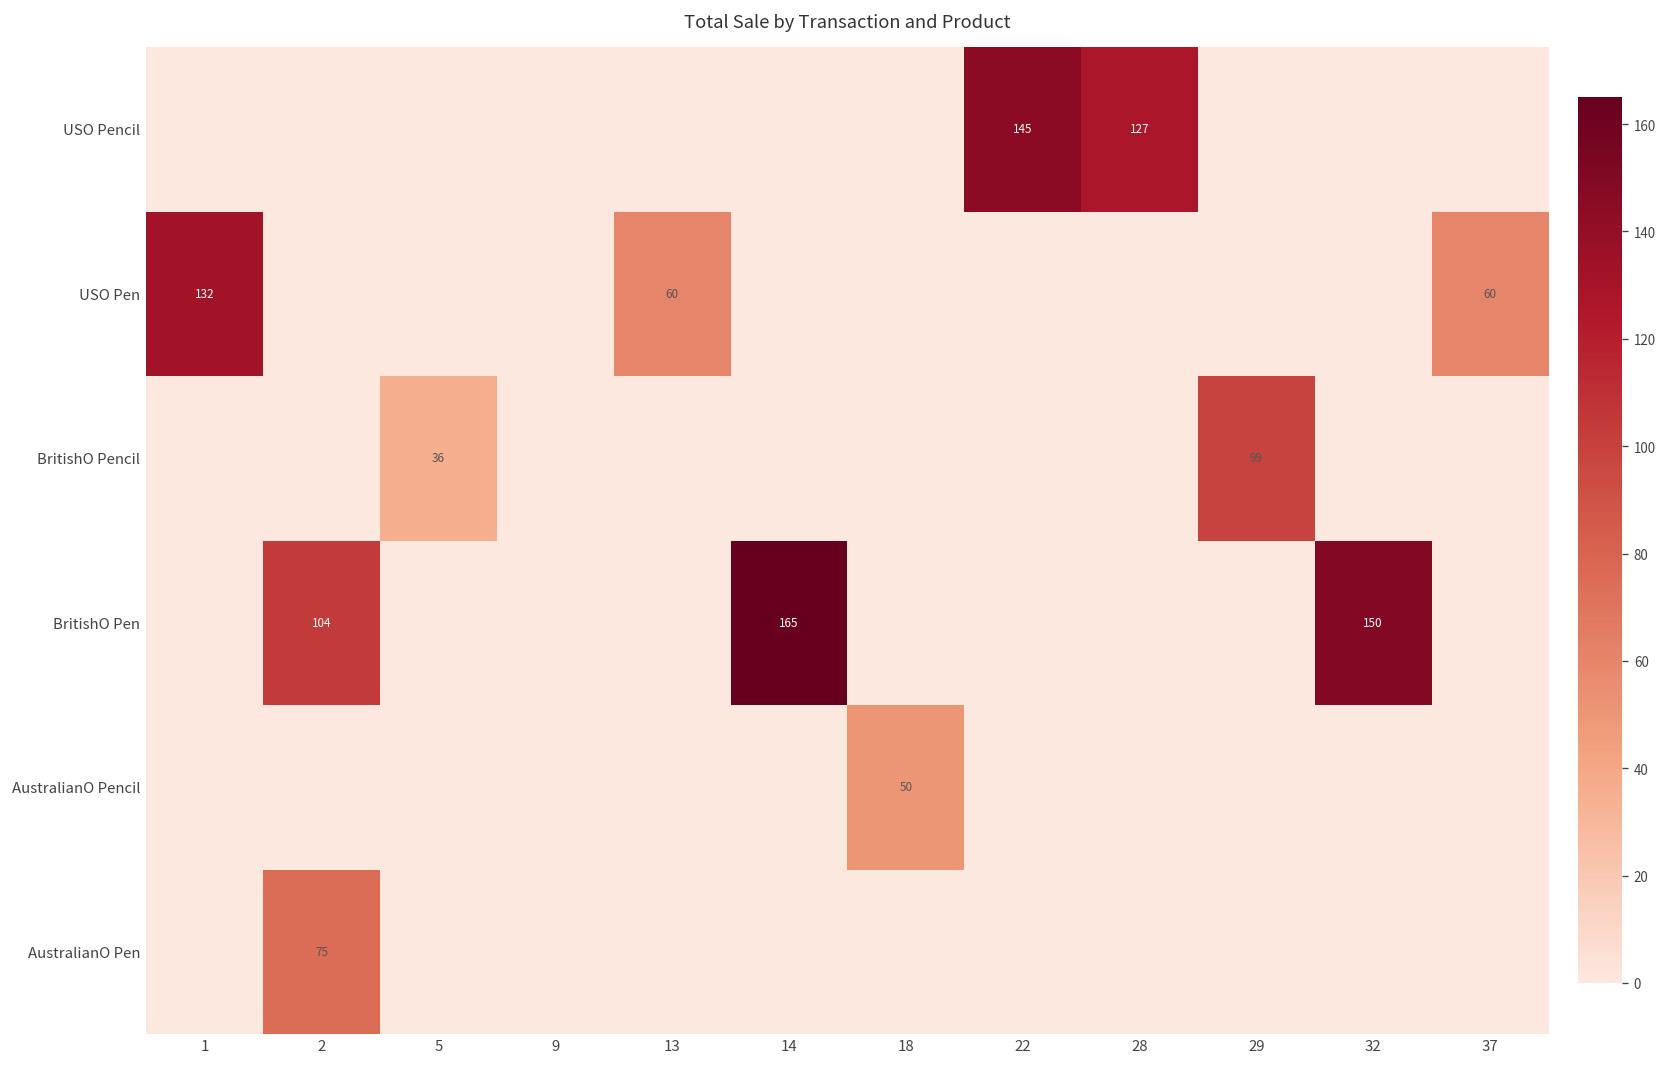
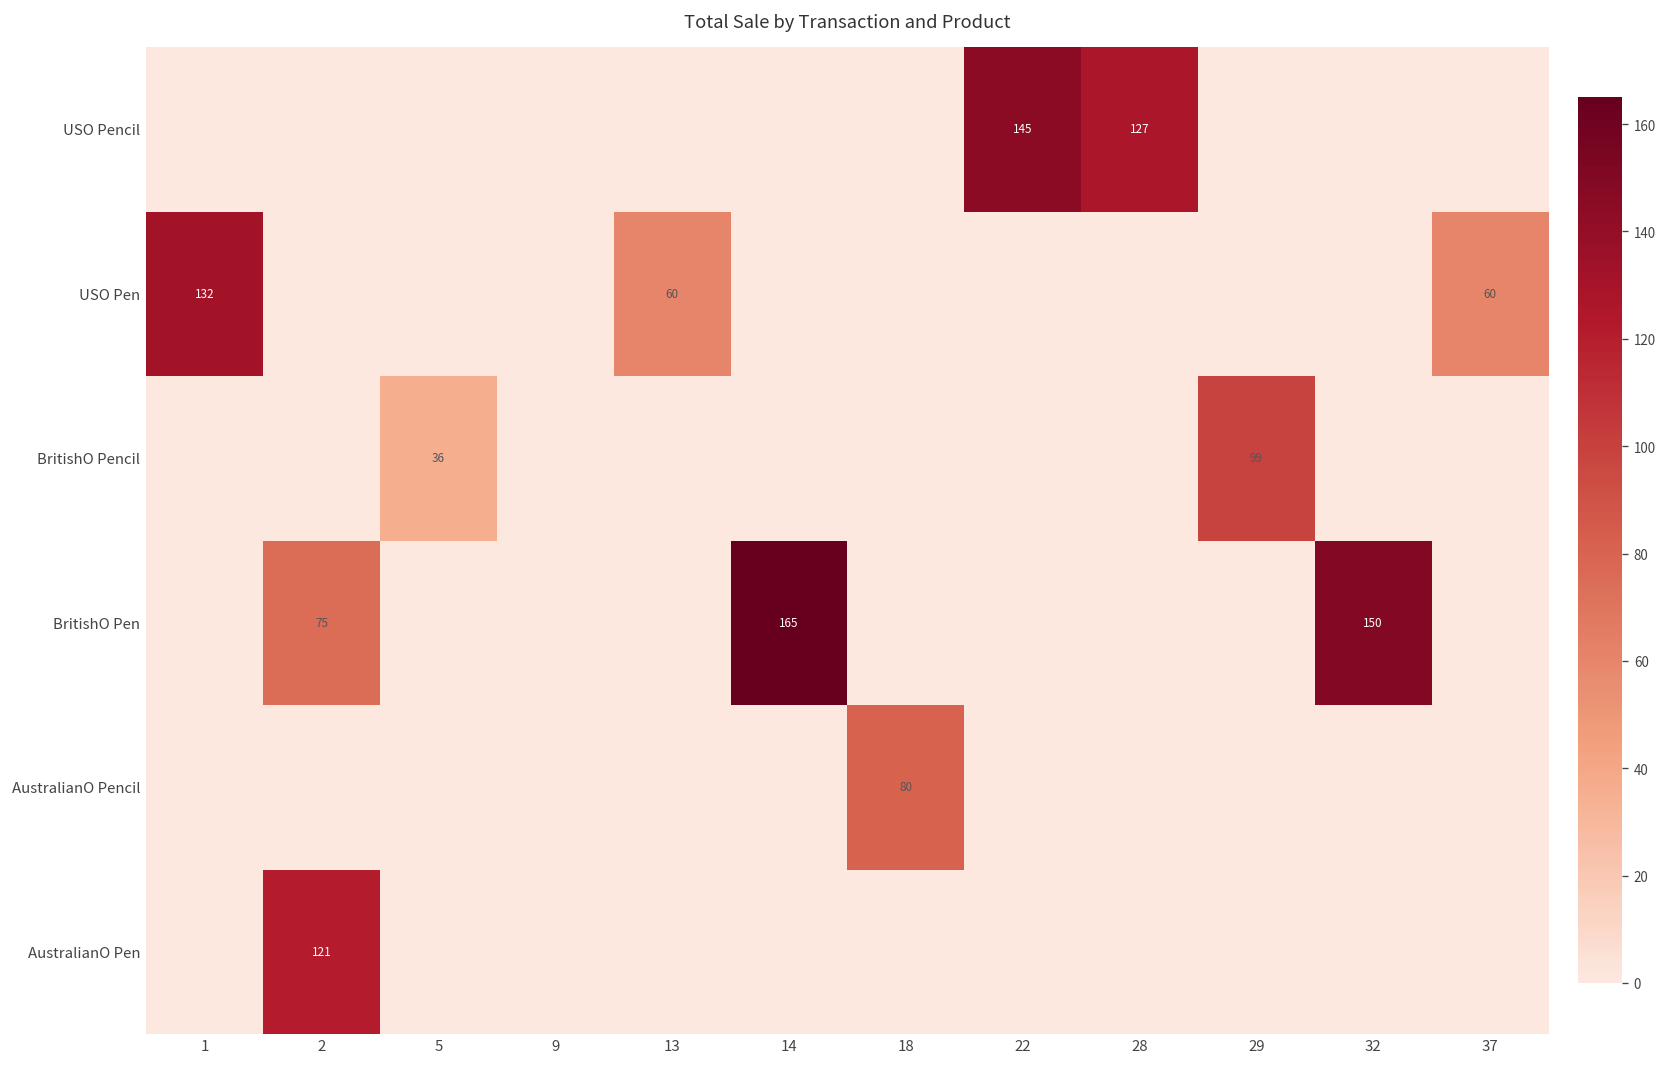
  {
    "USO Pencil": {
      "22": 145,
      "28": 127
    },
    "USO Pen": {
      "1": 132,
      "13": 60,
      "37": 60
    },
    "BritishO Pencil": {
      "5": 36,
      "29": 99
    },
    "BritishO Pen": {
-     "2": 104,
+     "2": 75,
      "14": 165,
      "32": 150
    },
    "AustralianO Pencil": {
-     "18": 50
+     "18": 80
    },
    "AustralianO Pen": {
-     "2": 75
+     "2": 121
    }
  }
